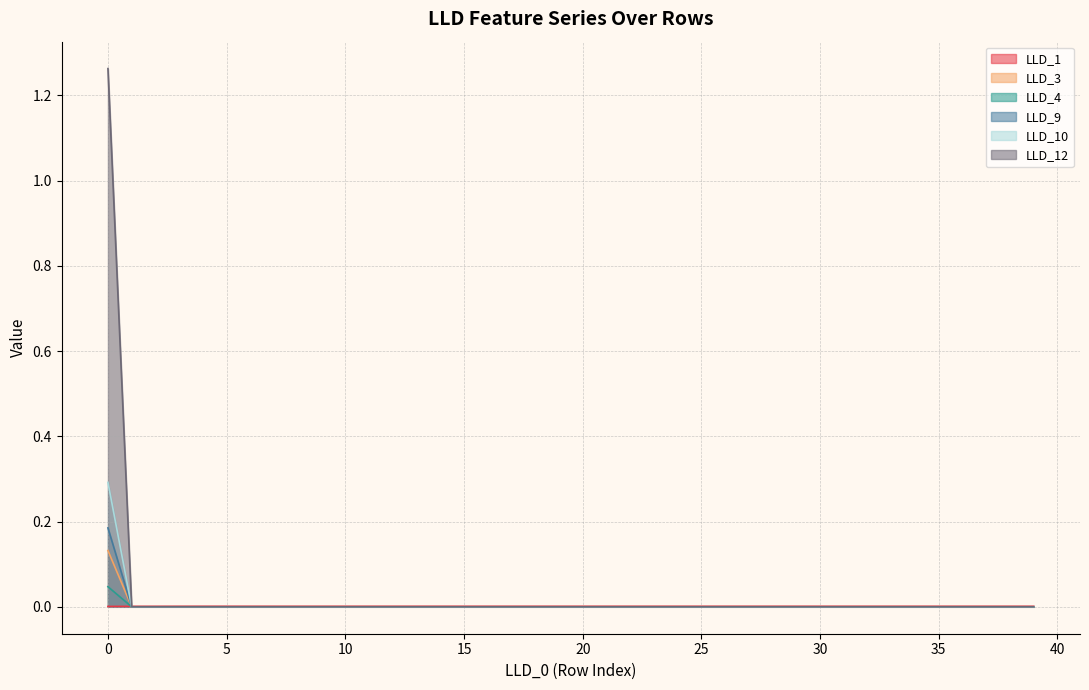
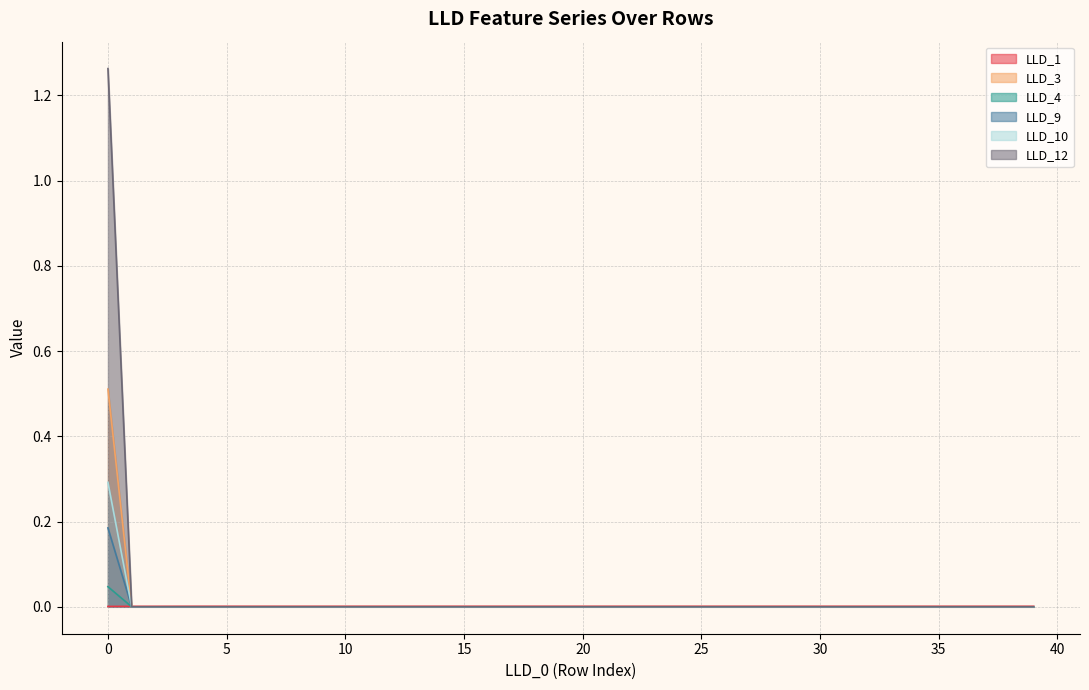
  {
    "LLD_1": {
      "0": 0.00
    },
    "LLD_3": {
-     "0": 0.13
+     "0": 0.51
    },
    "LLD_10": {
      "0": 0.29
    }
  }
